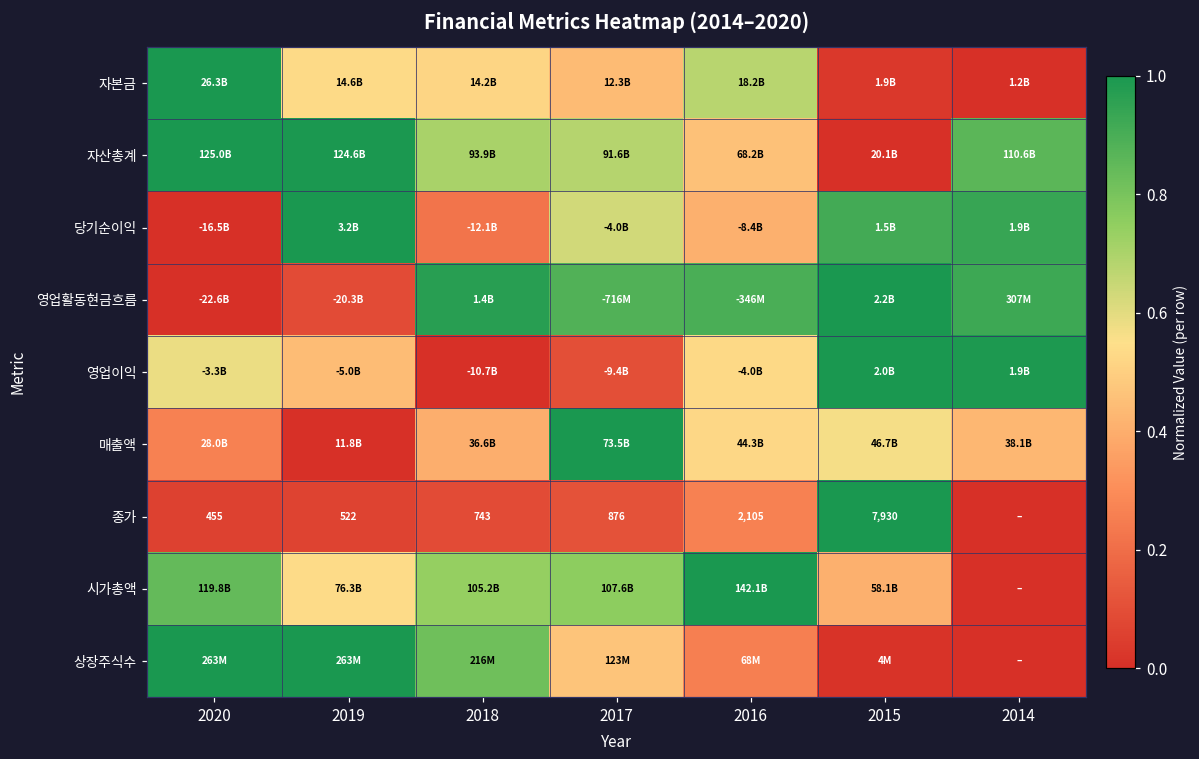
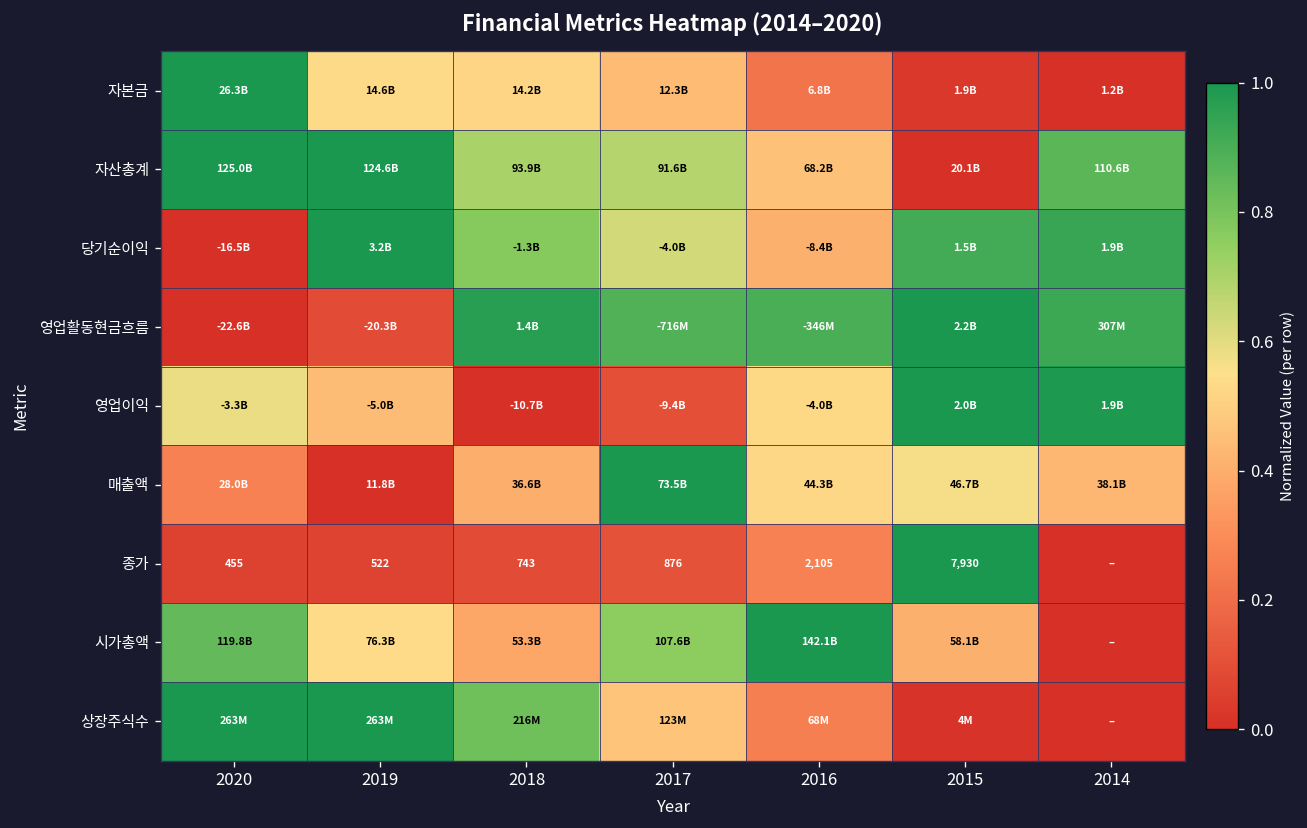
  {
    "자본금": {
      "2020": "26.3B",
      "2019": "14.6B",
      "2018": "14.2B",
      "2017": "12.3B",
-     "2016": "18.2B",
+     "2016": "6.8B",
      "2015": "1.9B",
      "2014": "1.2B"
    },
    "자산총계": {
      "2020": "125.0B",
      "2019": "124.6B",
      "2018": "93.9B",
      "2017": "91.6B",
      "2016": "68.2B",
      "2015": "20.1B",
      "2014": "110.6B"
    },
    "당기순이익": {
      "2020": "-16.5B",
      "2019": "3.2B",
-     "2018": "-12.1B",
+     "2018": "-1.3B",
      "2017": "-4.0B",
      "2016": "-8.4B",
      "2015": "1.5B",
      "2014": "1.9B"
    },
    "영업활동현금흐름": {
      "2020": "-22.6B",
      "2019": "-20.3B",
      "2018": "1.4B",
      "2017": "-716M",
      "2016": "-346M",
      "2015": "2.2B",
      "2014": "307M"
    },
    "영업이익": {
      "2020": "-3.3B",
      "2019": "-5.0B",
      "2018": "-10.7B",
      "2017": "-9.4B",
      "2016": "-4.0B",
      "2015": "2.0B",
      "2014": "1.9B"
    },
    "매출액": {
      "2020": "28.0B",
      "2019": "11.8B",
      "2018": "36.6B",
      "2017": "73.5B",
      "2016": "44.3B",
      "2015": "46.7B",
      "2014": "38.1B"
    },
    "종가": {
      "2020": "455",
      "2019": "522",
      "2018": "743",
      "2017": "876",
      "2016": "2,105",
      "2015": "7,930"
    },
    "시가총액": {
      "2020": "119.8B",
      "2019": "76.3B",
-     "2018": "105.2B",
+     "2018": "53.3B",
      "2017": "107.6B",
      "2016": "142.1B",
      "2015": "58.1B"
    },
    "상장주식수": {
      "2020": "263M",
      "2019": "263M",
      "2018": "216M",
      "2017": "123M",
      "2016": "68M",
      "2015": "4M"
    }
  }
